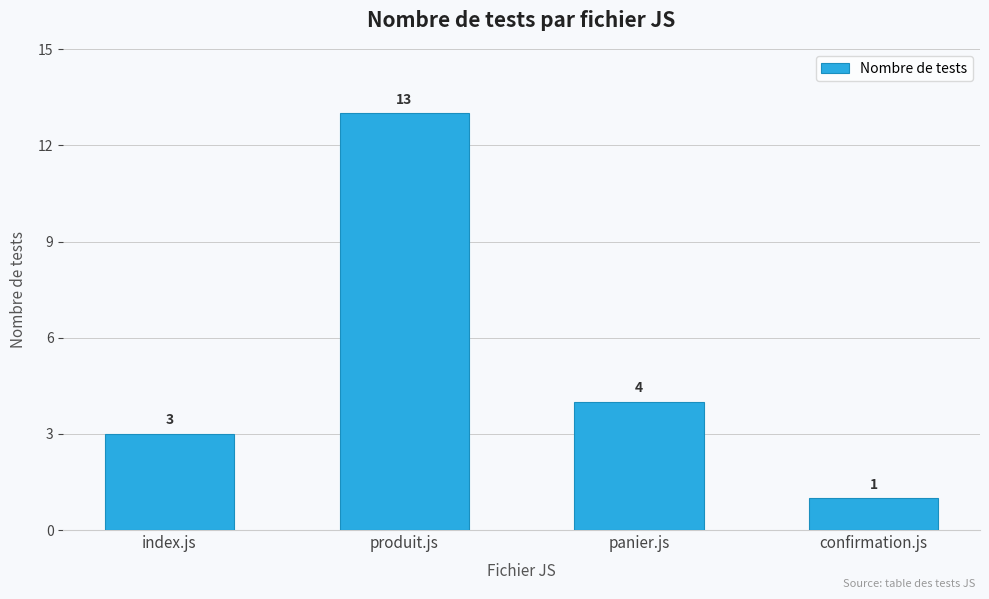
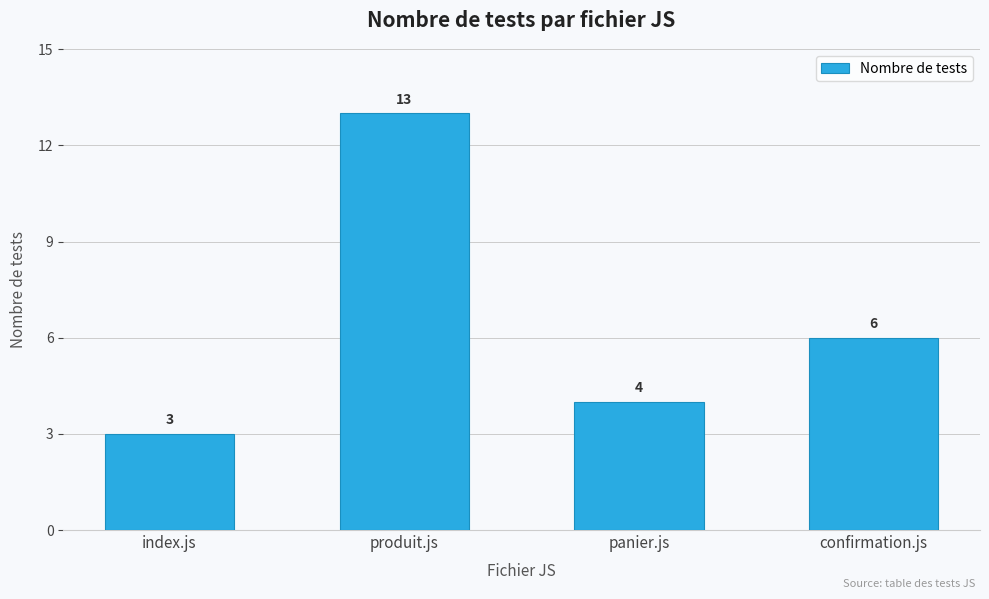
  {
    "index.js": 3,
    "produit.js": 13,
    "panier.js": 4,
-   "confirmation.js": 1
+   "confirmation.js": 6
  }
